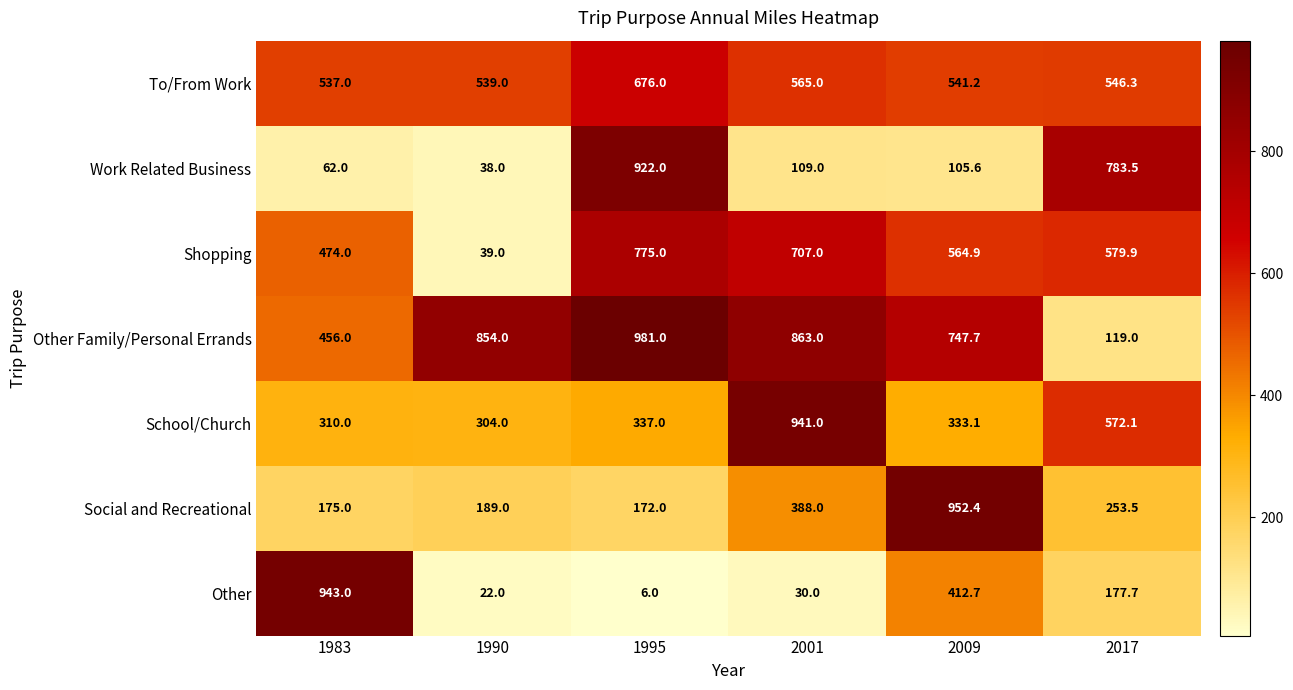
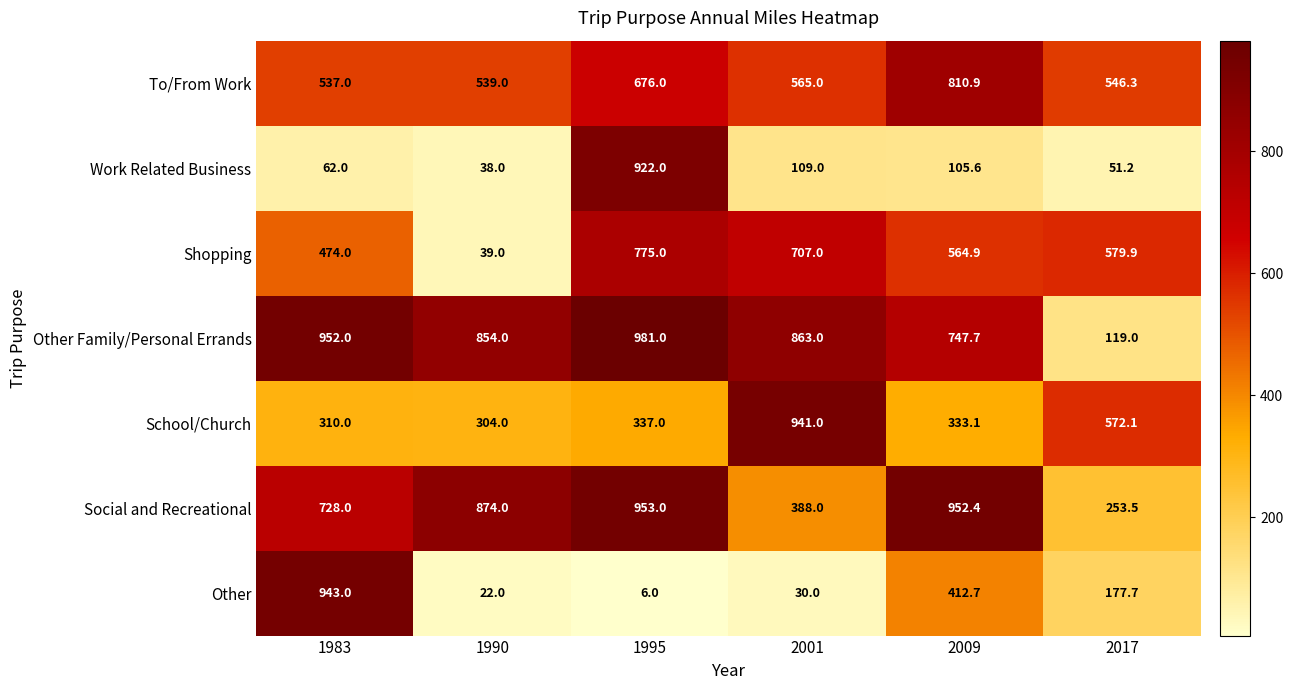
  {
    "To/From Work": {
      "1983": 537.0,
      "1990": 539.0,
      "1995": 676.0,
      "2001": 565.0,
-     "2009": 541.2,
+     "2009": 810.9,
      "2017": 546.3
    },
    "Work Related Business": {
      "1983": 62.0,
      "1990": 38.0,
      "1995": 922.0,
      "2001": 109.0,
      "2009": 105.6,
-     "2017": 783.5
+     "2017": 51.2
    },
    "Shopping": {
      "1983": 474.0,
      "1990": 39.0,
      "1995": 775.0,
      "2001": 707.0,
      "2009": 564.9,
      "2017": 579.9
    },
    "Other Family/Personal Errands": {
-     "1983": 456.0,
+     "1983": 952.0,
      "1990": 854.0,
      "1995": 981.0,
      "2001": 863.0,
      "2009": 747.7,
      "2017": 119.0
    },
    "School/Church": {
      "1983": 310.0,
      "1990": 304.0,
      "1995": 337.0,
      "2001": 941.0,
      "2009": 333.1,
      "2017": 572.1
    },
    "Social and Recreational": {
-     "1983": 175.0,
-     "1990": 189.0,
-     "1995": 172.0,
+     "1983": 728.0,
+     "1990": 874.0,
+     "1995": 953.0,
      "2001": 388.0,
      "2009": 952.4,
      "2017": 253.5
    },
    "Other": {
      "1983": 943.0,
      "1990": 22.0,
      "1995": 6.0,
      "2001": 30.0,
      "2009": 412.7,
      "2017": 177.7
    }
  }
